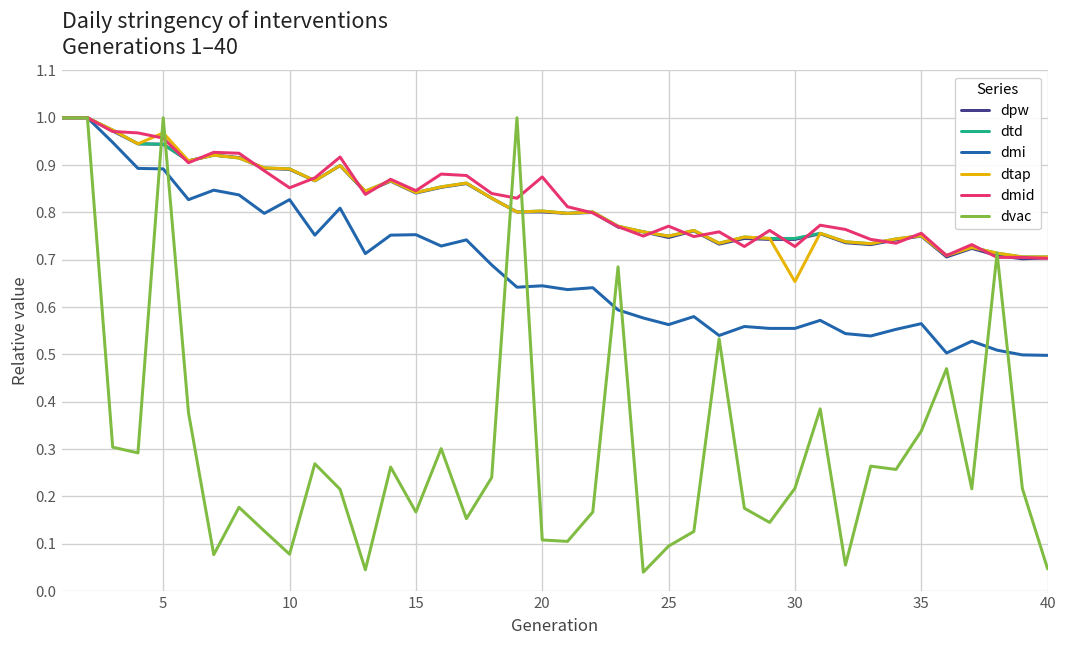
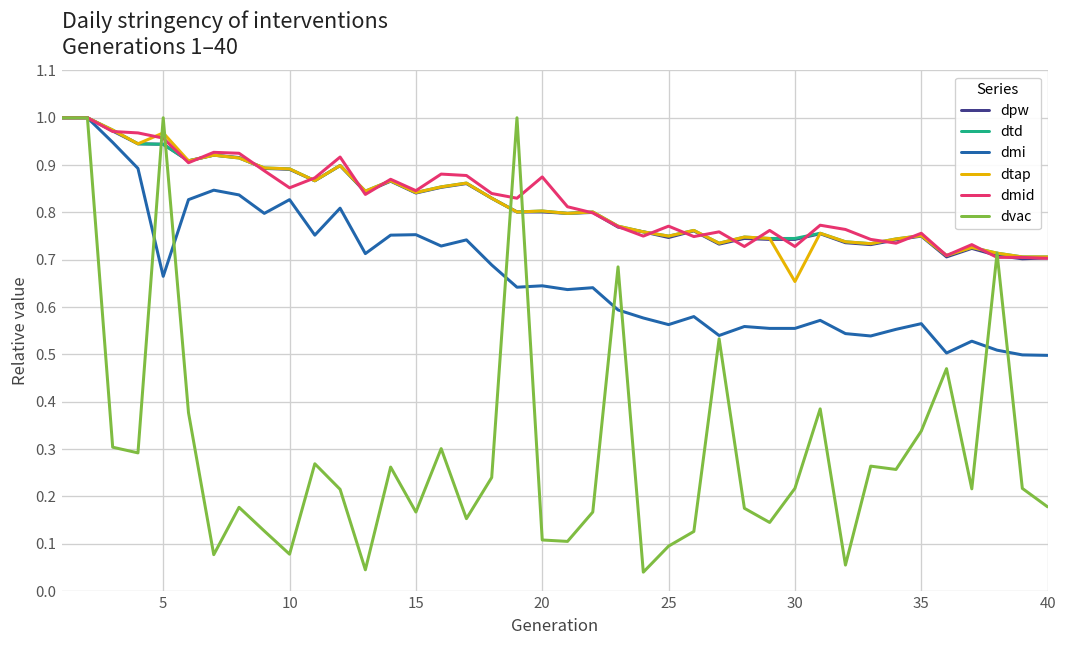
  {
    "dmi": {
-     "5": 0.89,
+     "5": 0.67,
      "10": 0.83,
      "15": 0.75,
      "20": 0.65,
      "25": 0.56,
      "30": 0.56,
      "35": 0.57,
      "40": 0.50
    },
    "dtap": {
      "5": 0.97,
      "30": 0.65
    },
    "dmid": {
      "5": 0.96,
      "10": 0.85,
      "20": 0.88,
      "25": 0.77,
      "30": 0.73
    },
    "dvac": {
      "5": 1.00,
      "10": 0.08,
      "15": 0.17,
      "20": 0.11,
      "25": 0.10,
      "30": 0.22,
      "35": 0.34,
-     "40": 0.05
+     "40": 0.18
    }
  }
